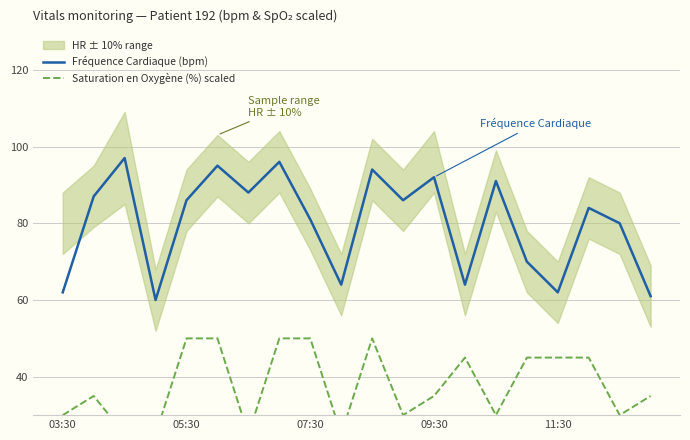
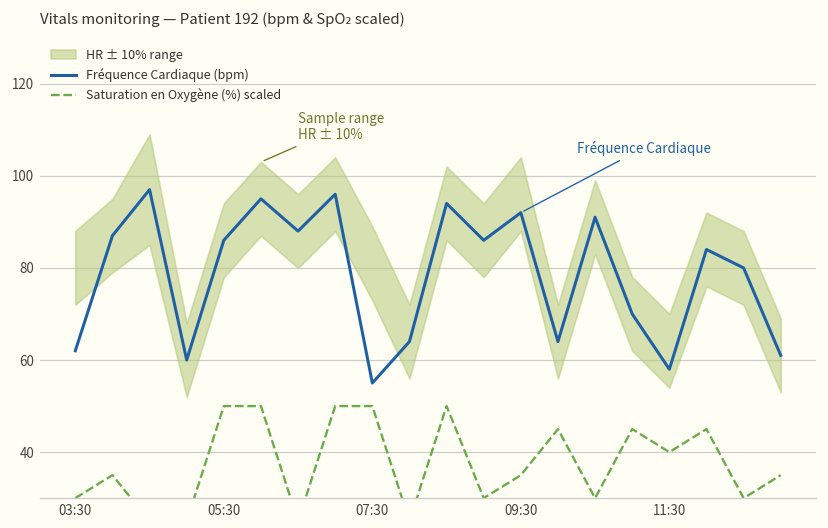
  {
    "Fréquence Cardiaque (bpm)": {
      "03:30": 62,
      "05:30": 86,
-     "07:30": 81,
+     "07:30": 55,
      "09:30": 92,
-     "11:30": 62
+     "11:30": 58
    },
    "Saturation en Oxygène (%) scaled": {
      "03:30": 30,
      "05:30": 50,
      "07:30": 50,
      "09:30": 35,
-     "11:30": 45
+     "11:30": 40
    }
  }
